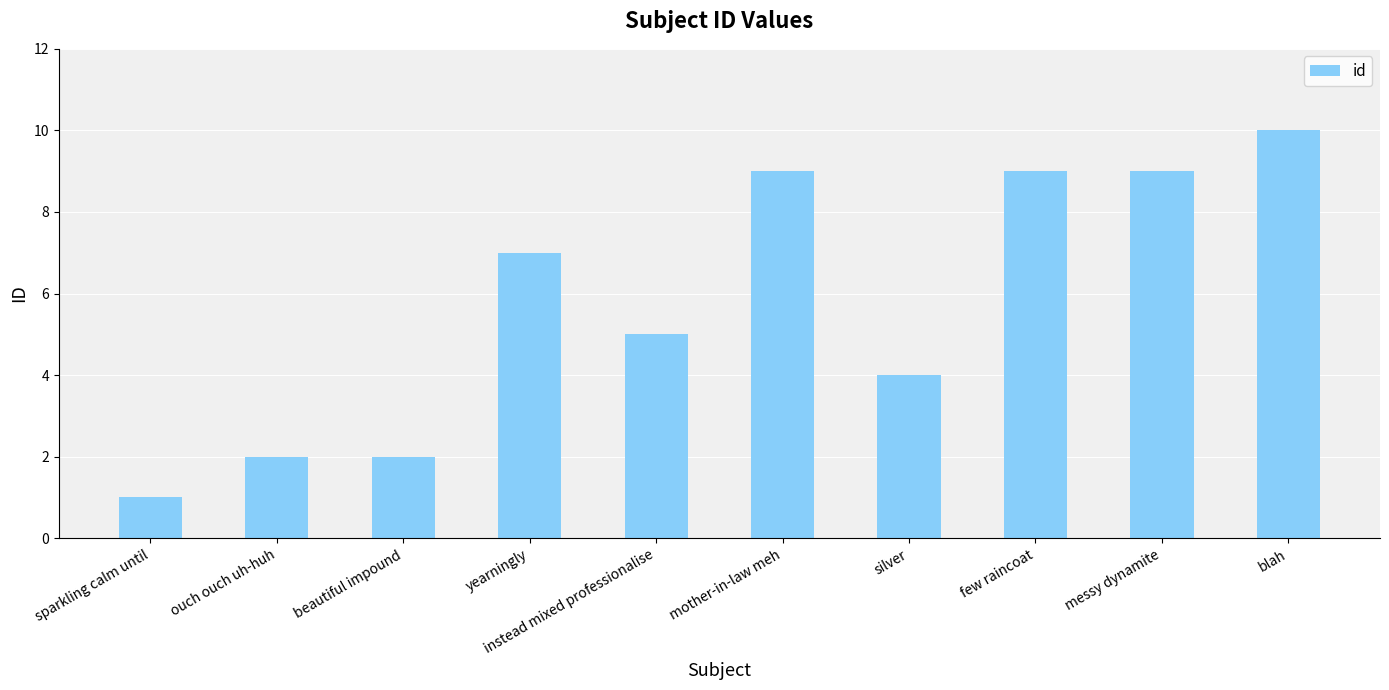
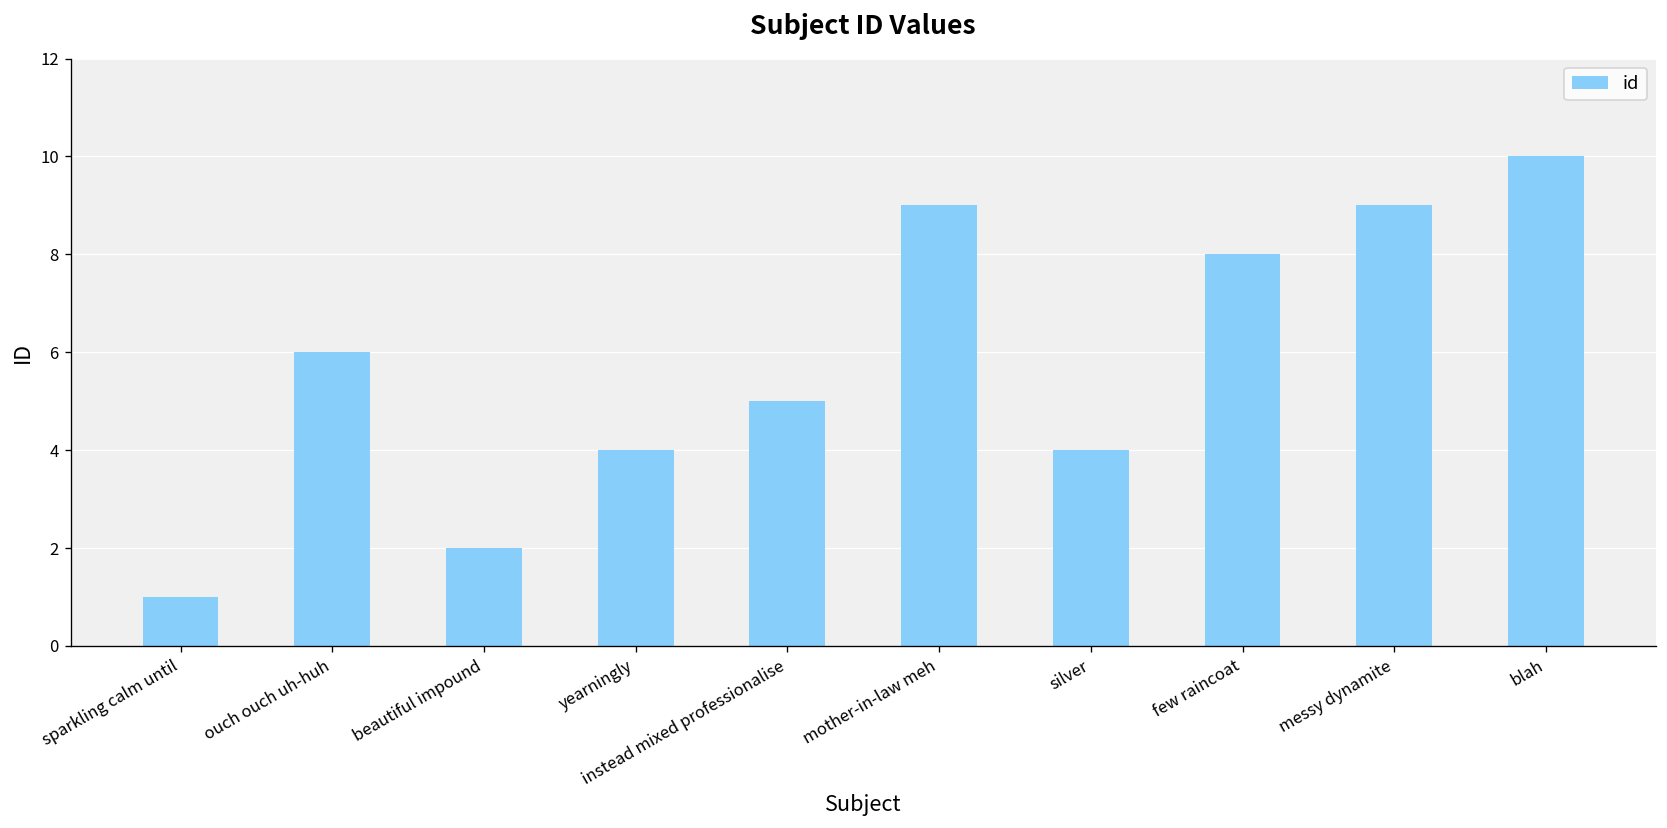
  {
    "sparkling calm until": 1,
-   "ouch ouch uh-huh": 2,
+   "ouch ouch uh-huh": 6,
    "beautiful impound": 2,
-   "yearningly": 7,
+   "yearningly": 4,
    "instead mixed professionalise": 5,
    "mother-in-law meh": 9,
    "silver": 4,
-   "few raincoat": 9,
+   "few raincoat": 8,
    "messy dynamite": 9,
    "blah": 10
  }
